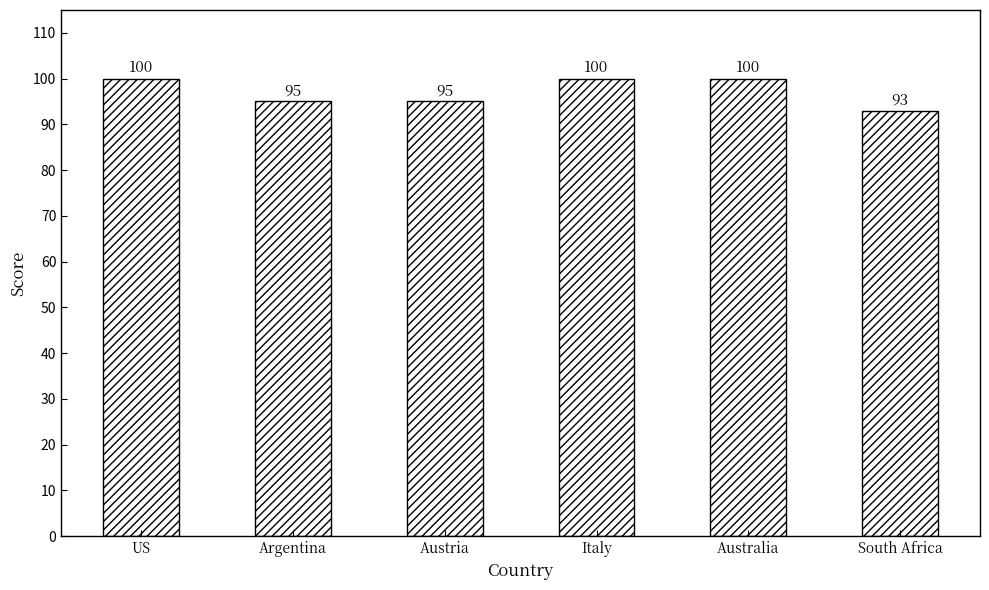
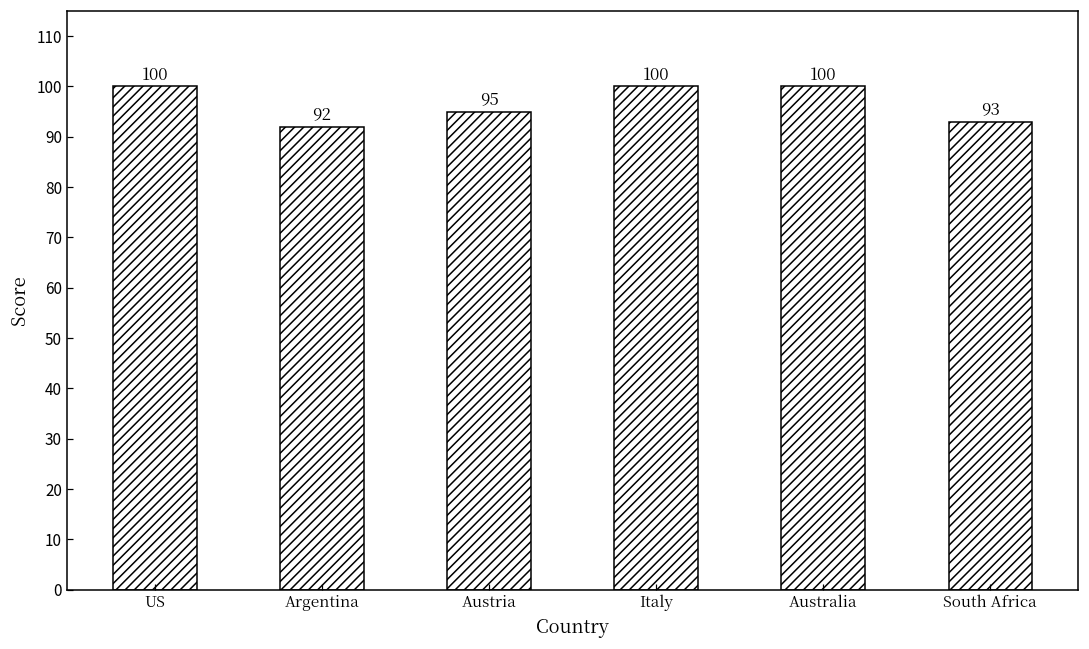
  {
    "US": 100,
-   "Argentina": 95,
+   "Argentina": 92,
    "Austria": 95,
    "Italy": 100,
    "Australia": 100,
    "South Africa": 93
  }
